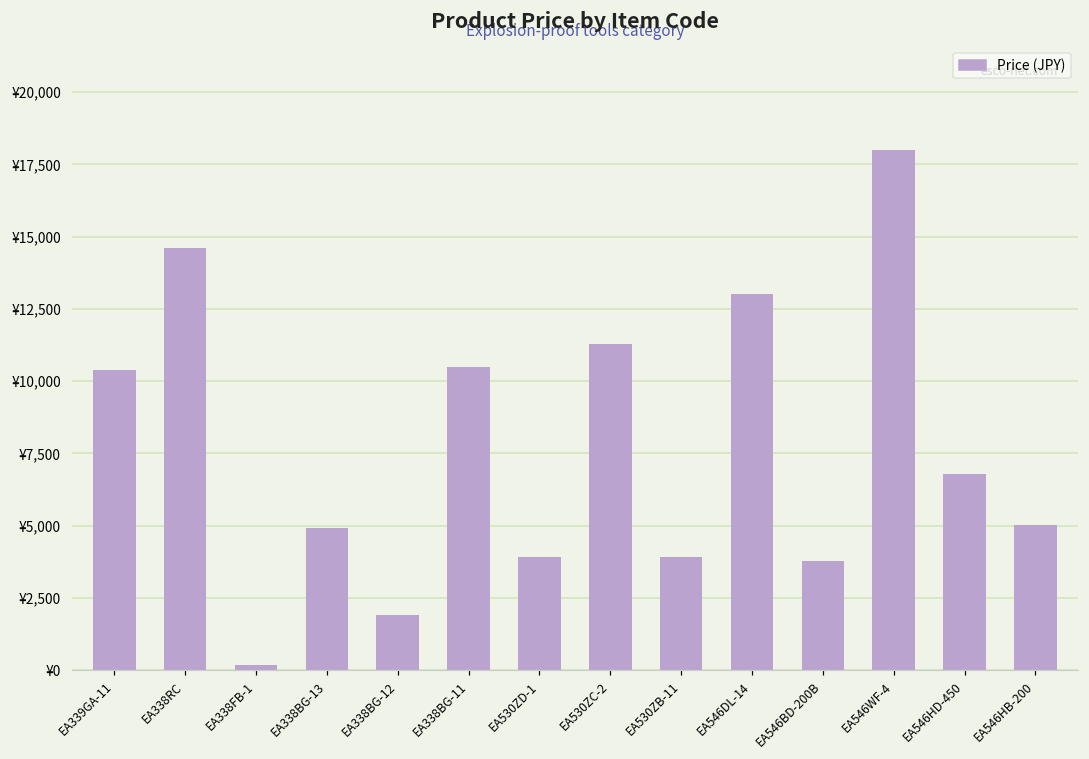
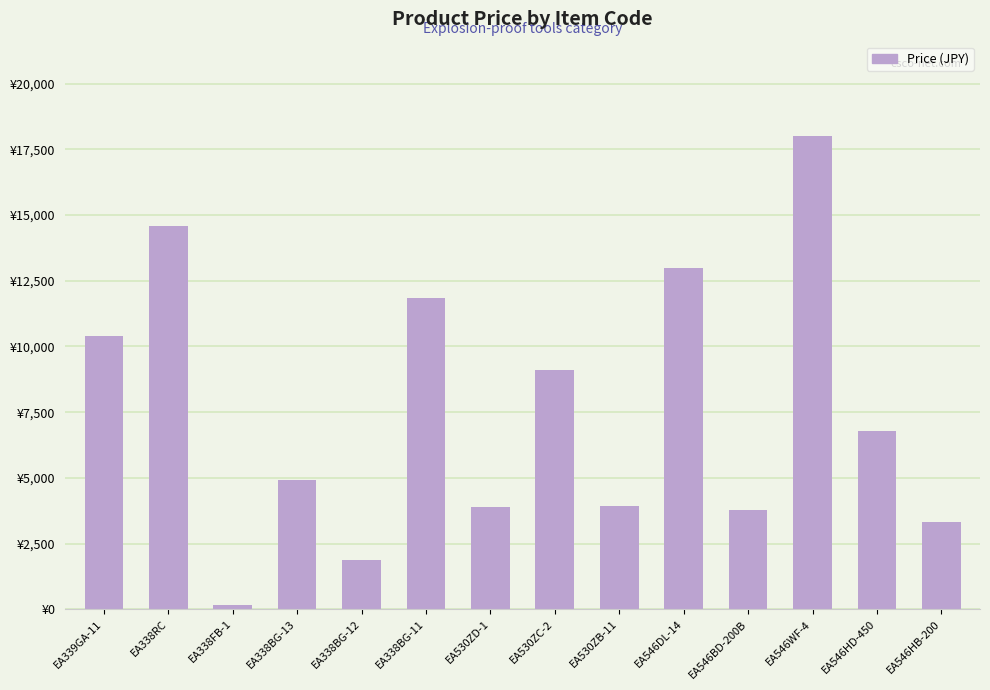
  {
    "EA339GA-11": "¥10,400",
    "EA338RC": "¥14,600",
    "EA338FB-1": "¥200",
    "EA338BG-13": "¥4,900",
    "EA338BG-12": "¥1,900",
-   "EA338BG-11": "¥10,500",
+   "EA338BG-11": "¥11,800",
    "EA530ZD-1": "¥3,900",
-   "EA530ZC-2": "¥11,300",
+   "EA530ZC-2": "¥9,100",
    "EA530ZB-11": "¥3,900",
    "EA546DL-14": "¥13,000",
    "EA546BD-200B": "¥3,800",
    "EA546WF-4": "¥18,000",
    "EA546HD-450": "¥6,800",
-   "EA546HB-200": "¥5,000"
+   "EA546HB-200": "¥3,300"
  }
